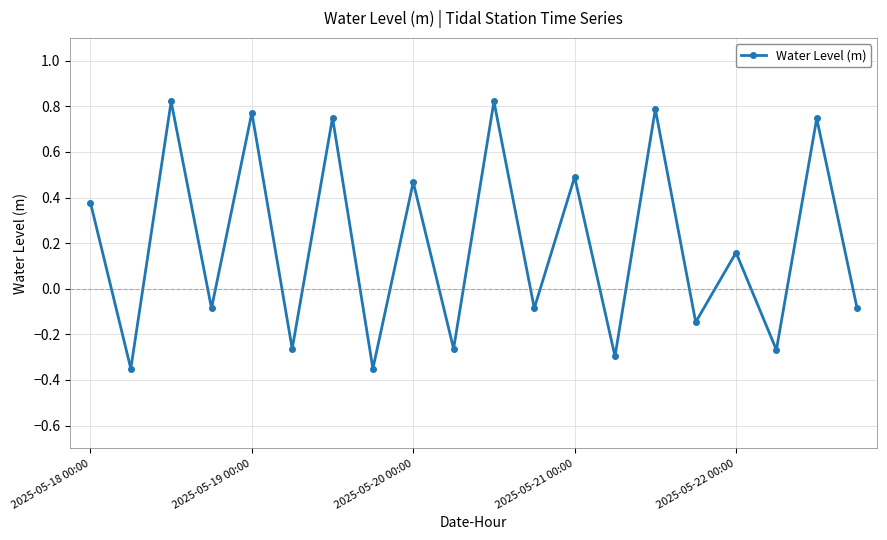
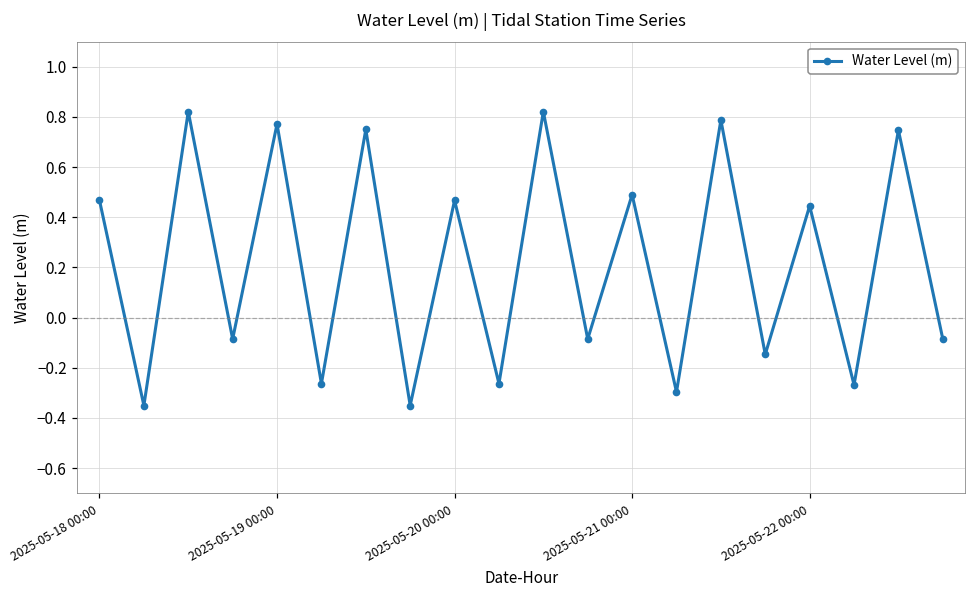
  {
-   "2025-05-18 00:00": 0.38,
+   "2025-05-18 00:00": 0.47,
    "2025-05-19 00:00": 0.77,
    "2025-05-20 00:00": 0.47,
    "2025-05-21 00:00": 0.49,
-   "2025-05-22 00:00": 0.16
+   "2025-05-22 00:00": 0.45
  }
